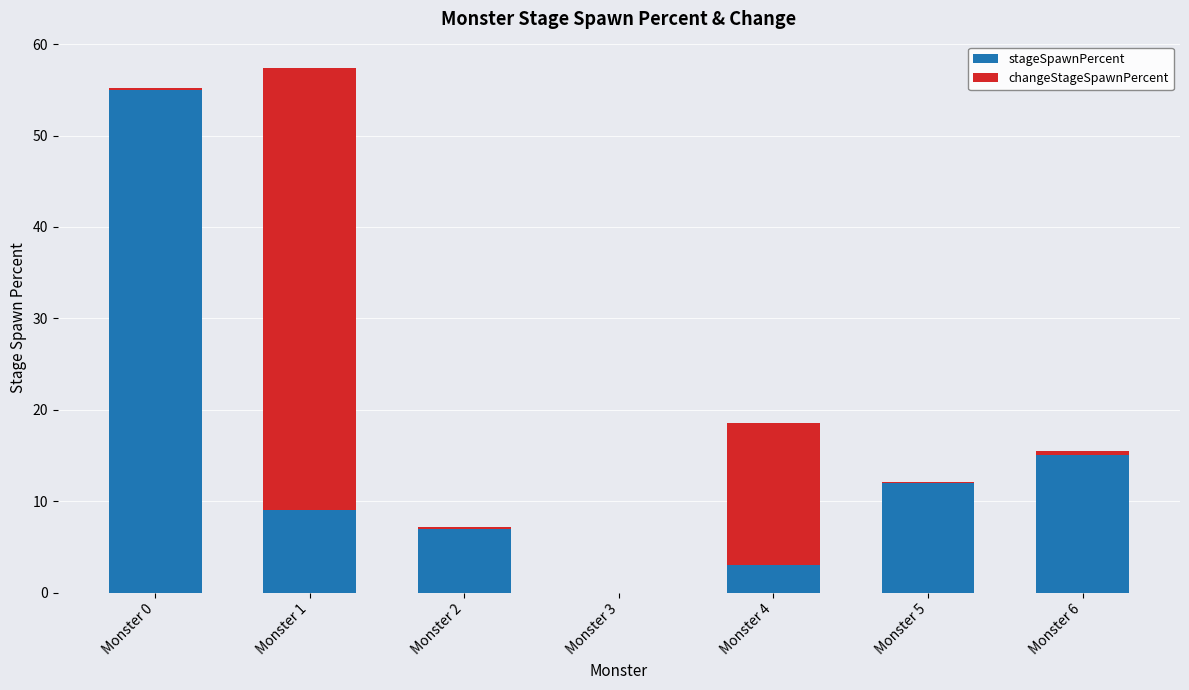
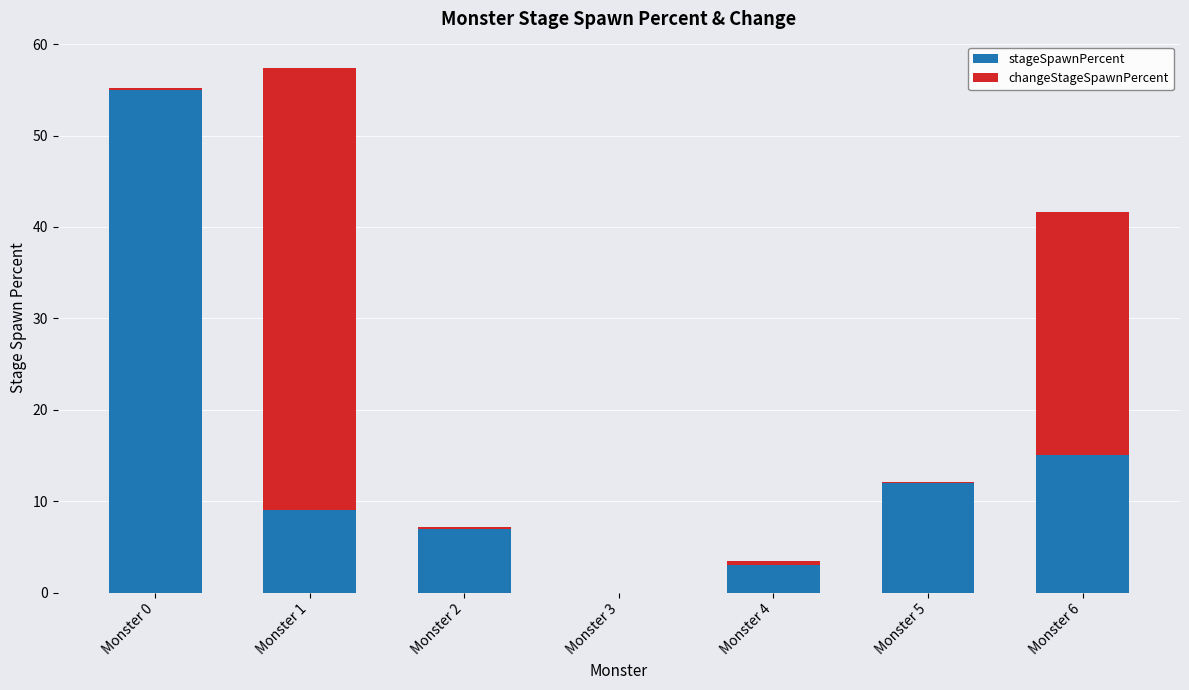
  {
    "stageSpawnPercent": {
      "Monster 0": 55,
      "Monster 1": 9,
      "Monster 2": 7,
      "Monster 3": 0,
      "Monster 4": 3,
      "Monster 5": 12,
      "Monster 6": 15
    },
    "changeStageSpawnPercent": {
      "Monster 1": 48,
      "Monster 3": 0,
-     "Monster 4": 16,
-     "Monster 6": 1
+     "Monster 4": 1,
+     "Monster 6": 27
    }
  }
